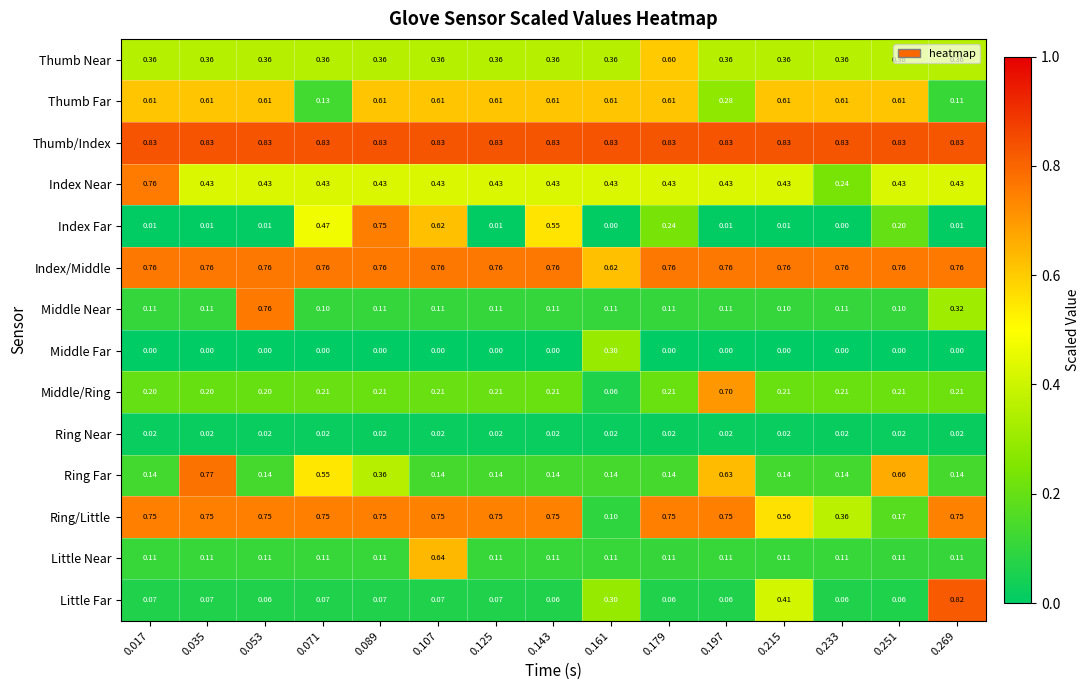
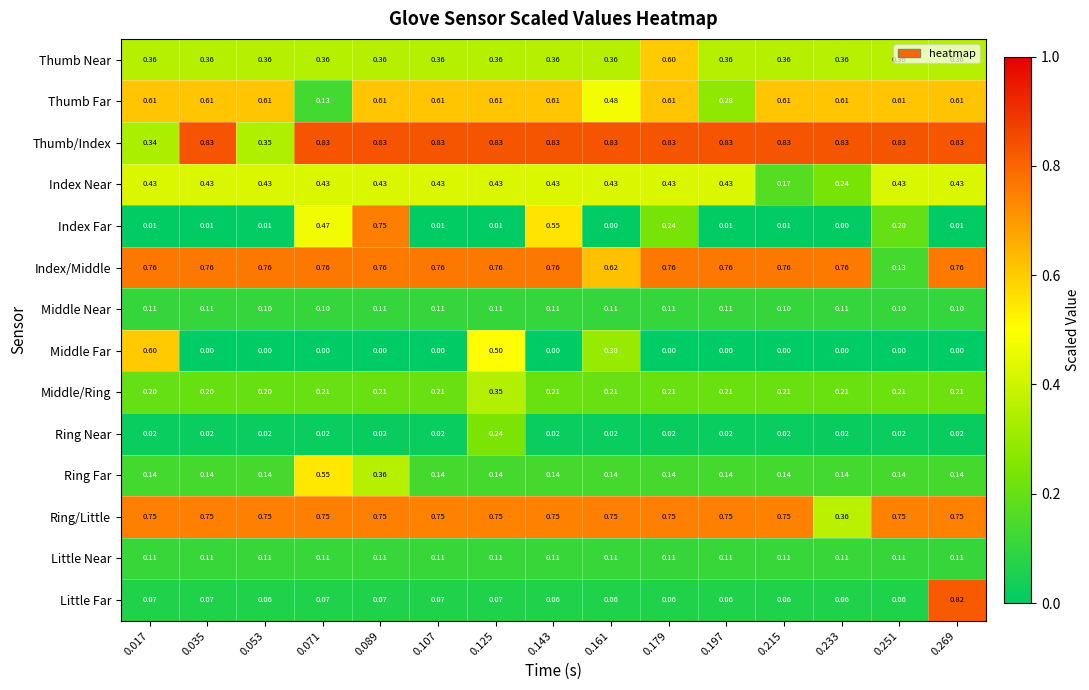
  {
    "Thumb Far": {
      "0.017": 0.61,
      "0.035": 0.61,
      "0.053": 0.61,
      "0.071": 0.13,
      "0.089": 0.61,
      "0.107": 0.61,
      "0.125": 0.61,
      "0.143": 0.61,
-     "0.161": 0.61,
+     "0.161": 0.48,
      "0.179": 0.61,
      "0.197": 0.28,
      "0.215": 0.61,
      "0.233": 0.61,
      "0.251": 0.61,
-     "0.269": 0.11
+     "0.269": 0.61
    },
    "Thumb/Index": {
-     "0.017": 0.83,
+     "0.017": 0.34,
      "0.035": 0.83,
-     "0.053": 0.83,
+     "0.053": 0.35,
      "0.071": 0.83,
      "0.089": 0.83,
      "0.107": 0.83,
      "0.125": 0.83,
      "0.143": 0.83,
      "0.161": 0.83,
      "0.179": 0.83,
      "0.197": 0.83,
      "0.215": 0.83,
      "0.233": 0.83,
      "0.251": 0.83,
      "0.269": 0.83
    },
    "Index Near": {
-     "0.017": 0.76,
+     "0.017": 0.43,
      "0.035": 0.43,
      "0.053": 0.43,
      "0.071": 0.43,
      "0.089": 0.43,
      "0.107": 0.43,
      "0.125": 0.43,
      "0.143": 0.43,
      "0.161": 0.43,
      "0.179": 0.43,
      "0.197": 0.43,
-     "0.215": 0.43,
+     "0.215": 0.17,
      "0.233": 0.24,
      "0.251": 0.43,
      "0.269": 0.43
    },
    "Index Far": {
      "0.017": 0.01,
      "0.035": 0.01,
      "0.053": 0.01,
      "0.071": 0.47,
      "0.089": 0.75,
-     "0.107": 0.62,
+     "0.107": 0.01,
      "0.125": 0.01,
      "0.143": 0.55,
      "0.161": 0.00,
      "0.179": 0.24,
      "0.197": 0.01,
      "0.215": 0.01,
      "0.233": 0.00,
      "0.251": 0.20,
      "0.269": 0.01
    },
    "Index/Middle": {
      "0.017": 0.76,
      "0.035": 0.76,
      "0.053": 0.76,
      "0.071": 0.76,
      "0.089": 0.76,
      "0.107": 0.76,
      "0.125": 0.76,
      "0.143": 0.76,
      "0.161": 0.62,
      "0.179": 0.76,
      "0.197": 0.76,
      "0.215": 0.76,
      "0.233": 0.76,
-     "0.251": 0.76,
+     "0.251": 0.13,
      "0.269": 0.76
    },
    "Middle Near": {
      "0.017": 0.11,
      "0.035": 0.11,
-     "0.053": 0.76,
+     "0.053": 0.10,
      "0.071": 0.10,
      "0.089": 0.11,
      "0.107": 0.11,
      "0.125": 0.11,
      "0.143": 0.11,
      "0.161": 0.11,
      "0.179": 0.11,
      "0.197": 0.11,
      "0.215": 0.10,
      "0.233": 0.11,
      "0.251": 0.10,
-     "0.269": 0.32
+     "0.269": 0.10
    },
    "Middle Far": {
-     "0.017": 0.00,
+     "0.017": 0.60,
      "0.035": 0.00,
      "0.053": 0.00,
      "0.071": 0.00,
      "0.089": 0.00,
      "0.107": 0.00,
-     "0.125": 0.00,
+     "0.125": 0.50,
      "0.143": 0.00,
      "0.161": 0.30,
      "0.179": 0.00,
      "0.197": 0.00,
      "0.215": 0.00,
      "0.233": 0.00,
      "0.251": 0.00,
      "0.269": 0.00
    },
    "Middle/Ring": {
      "0.017": 0.20,
      "0.035": 0.20,
      "0.053": 0.20,
      "0.071": 0.21,
      "0.089": 0.21,
      "0.107": 0.21,
-     "0.125": 0.21,
+     "0.125": 0.35,
      "0.143": 0.21,
-     "0.161": 0.06,
+     "0.161": 0.21,
      "0.179": 0.21,
-     "0.197": 0.70,
+     "0.197": 0.21,
      "0.215": 0.21,
      "0.233": 0.21,
      "0.251": 0.21,
      "0.269": 0.21
    },
    "Ring Near": {
      "0.017": 0.02,
      "0.035": 0.02,
      "0.053": 0.02,
      "0.071": 0.02,
      "0.089": 0.02,
      "0.107": 0.02,
-     "0.125": 0.02,
+     "0.125": 0.24,
      "0.143": 0.02,
      "0.161": 0.02,
      "0.179": 0.02,
      "0.197": 0.02,
      "0.215": 0.02,
      "0.233": 0.02,
      "0.251": 0.02,
      "0.269": 0.02
    },
    "Ring Far": {
      "0.017": 0.14,
-     "0.035": 0.77,
+     "0.035": 0.14,
      "0.053": 0.14,
      "0.071": 0.55,
      "0.089": 0.36,
      "0.107": 0.14,
      "0.125": 0.14,
      "0.143": 0.14,
      "0.161": 0.14,
      "0.179": 0.14,
-     "0.197": 0.63,
+     "0.197": 0.14,
      "0.215": 0.14,
      "0.233": 0.14,
-     "0.251": 0.66,
+     "0.251": 0.14,
      "0.269": 0.14
    },
    "Ring/Little": {
      "0.017": 0.75,
      "0.035": 0.75,
      "0.053": 0.75,
      "0.071": 0.75,
      "0.089": 0.75,
      "0.107": 0.75,
      "0.125": 0.75,
      "0.143": 0.75,
-     "0.161": 0.10,
+     "0.161": 0.75,
      "0.179": 0.75,
      "0.197": 0.75,
-     "0.215": 0.56,
+     "0.215": 0.75,
      "0.233": 0.36,
-     "0.251": 0.17,
+     "0.251": 0.75,
      "0.269": 0.75
    },
    "Little Near": {
      "0.017": 0.11,
      "0.035": 0.11,
      "0.053": 0.11,
      "0.071": 0.11,
      "0.089": 0.11,
-     "0.107": 0.64,
+     "0.107": 0.11,
      "0.125": 0.11,
      "0.143": 0.11,
      "0.161": 0.11,
      "0.179": 0.11,
      "0.197": 0.11,
      "0.215": 0.11,
      "0.233": 0.11,
      "0.251": 0.11,
      "0.269": 0.11
    },
    "Little Far": {
      "0.017": 0.07,
      "0.035": 0.07,
      "0.053": 0.06,
      "0.071": 0.07,
      "0.089": 0.07,
      "0.107": 0.07,
      "0.125": 0.07,
      "0.143": 0.06,
-     "0.161": 0.30,
+     "0.161": 0.06,
      "0.179": 0.06,
      "0.197": 0.06,
-     "0.215": 0.41,
+     "0.215": 0.06,
      "0.233": 0.06,
      "0.251": 0.06,
      "0.269": 0.82
    }
  }
